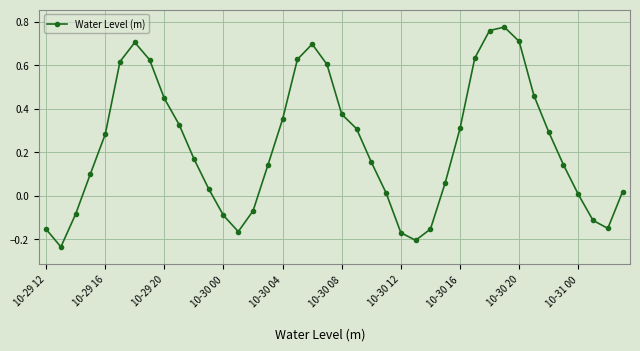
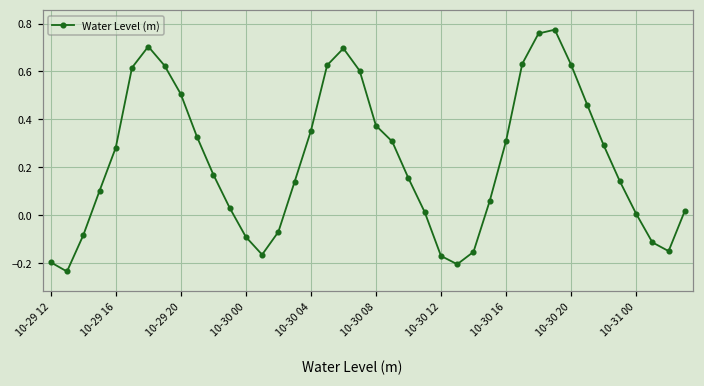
  {
-   "10-29 12": -0.15,
+   "10-29 12": -0.20,
    "10-29 16": 0.28,
-   "10-29 20": 0.45,
+   "10-29 20": 0.51,
    "10-30 00": -0.09,
    "10-30 04": 0.35,
    "10-30 08": 0.37,
    "10-30 12": -0.17,
    "10-30 16": 0.31,
-   "10-30 20": 0.71,
+   "10-30 20": 0.63,
    "10-31 00": 0.01
  }
